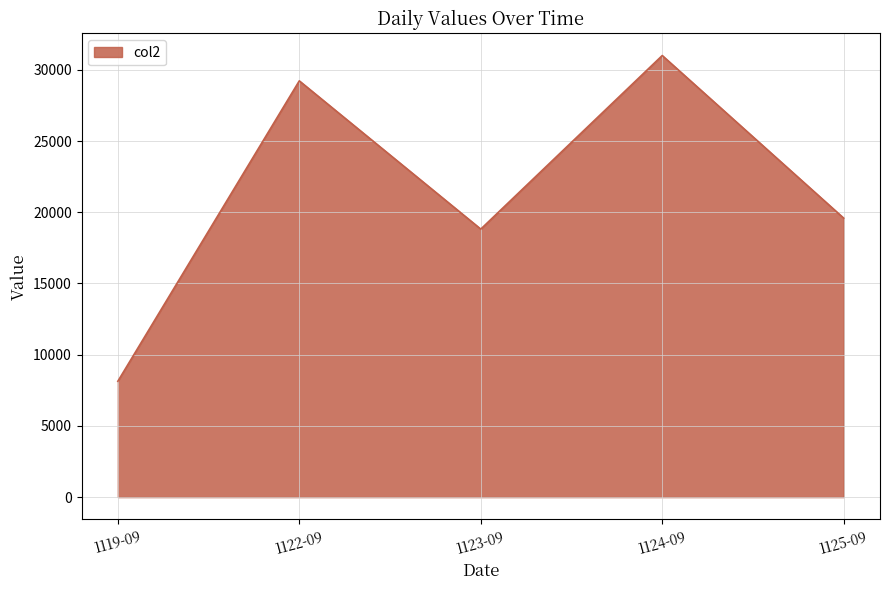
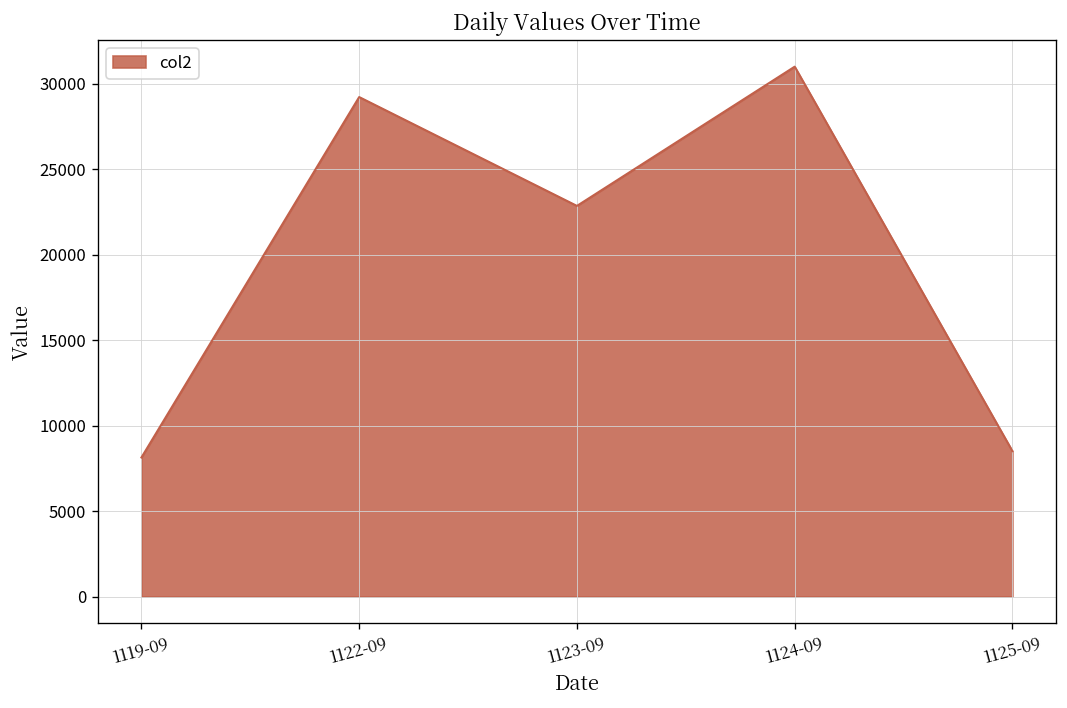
  {
    "1119-09": 8100,
    "1122-09": 29200,
-   "1123-09": 18800,
+   "1123-09": 22900,
    "1124-09": 31000,
-   "1125-09": 19600
+   "1125-09": 8500
  }
